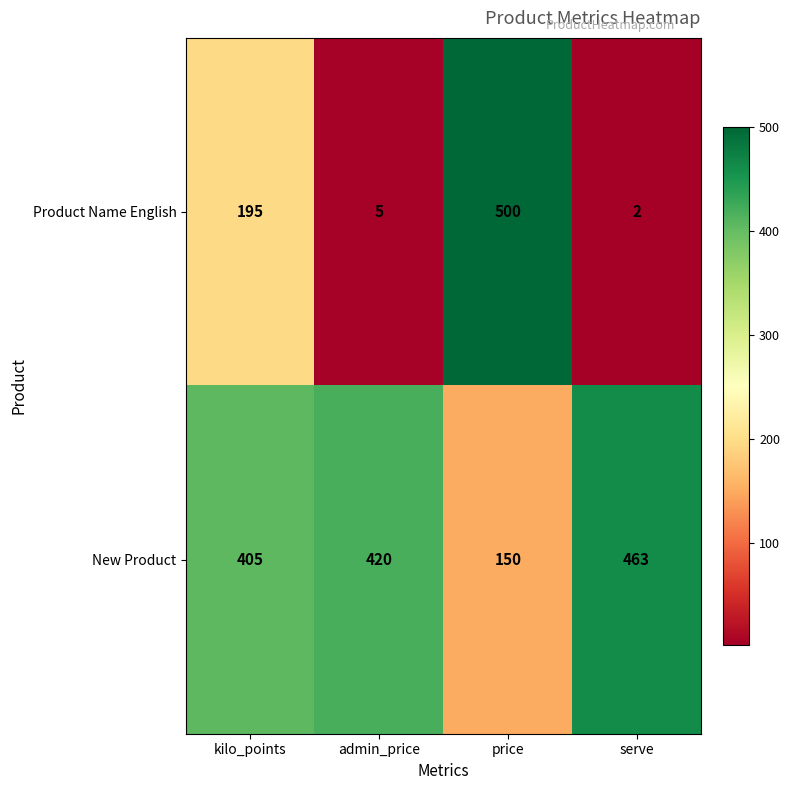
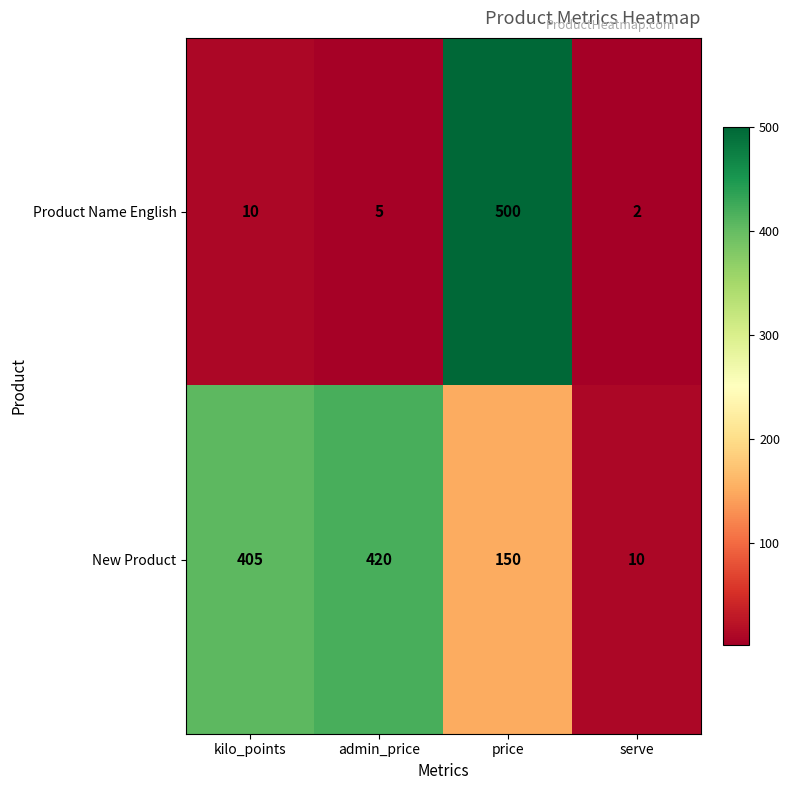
  {
    "Product Name English": {
-     "kilo_points": 195,
+     "kilo_points": 10,
      "admin_price": 5,
      "price": 500,
      "serve": 2
    },
    "New Product": {
      "kilo_points": 405,
      "admin_price": 420,
      "price": 150,
-     "serve": 463
+     "serve": 10
    }
  }
